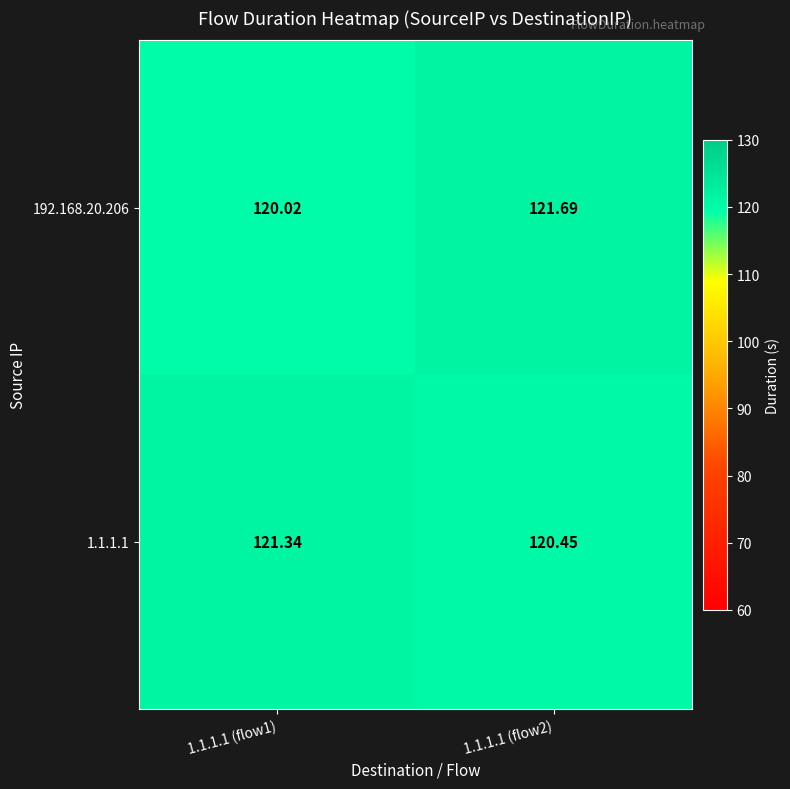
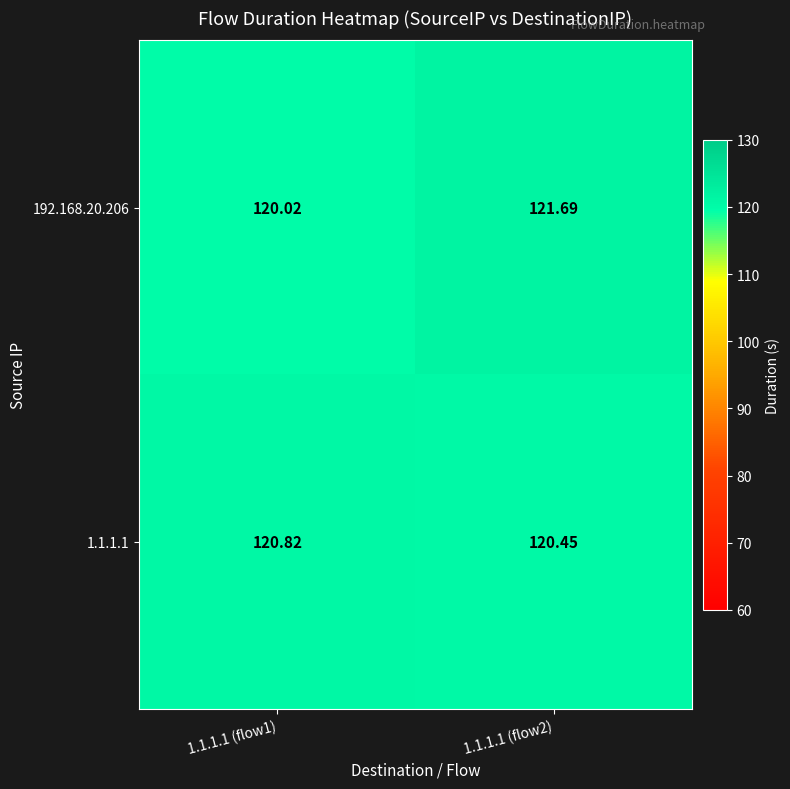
  {
    "192.168.20.206": {
      "1.1.1.1 (flow1)": 120.02,
      "1.1.1.1 (flow2)": 121.69
    },
    "1.1.1.1": {
-     "1.1.1.1 (flow1)": 121.34,
+     "1.1.1.1 (flow1)": 120.82,
      "1.1.1.1 (flow2)": 120.45
    }
  }
